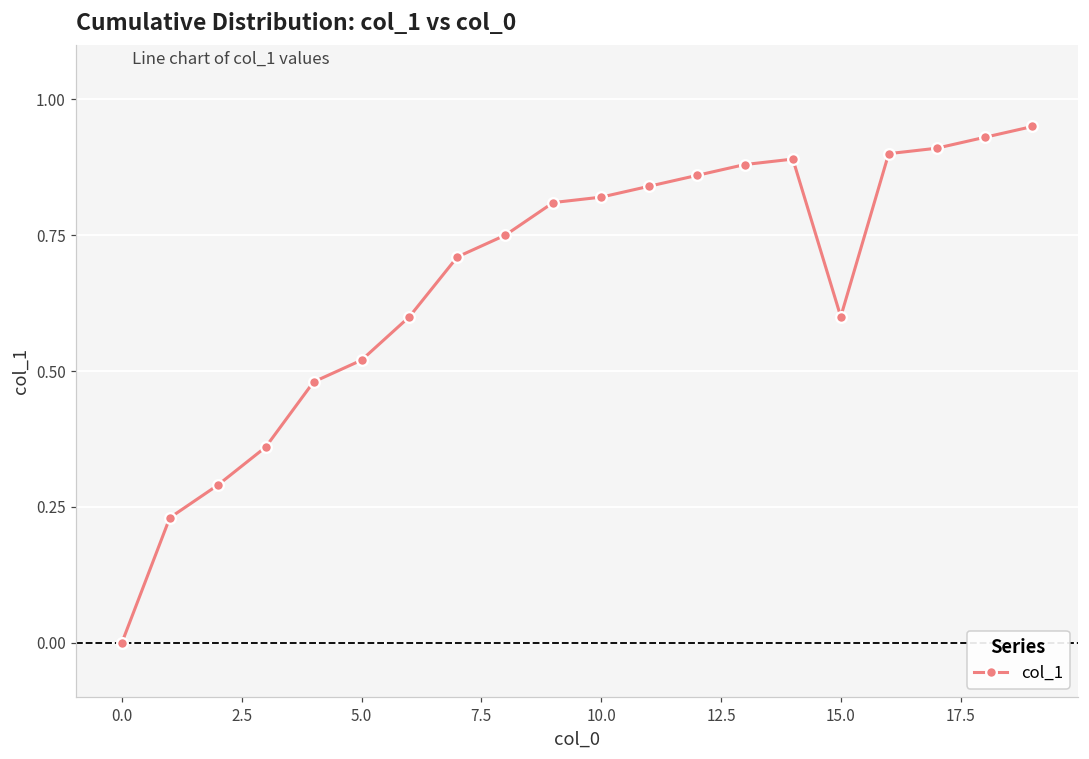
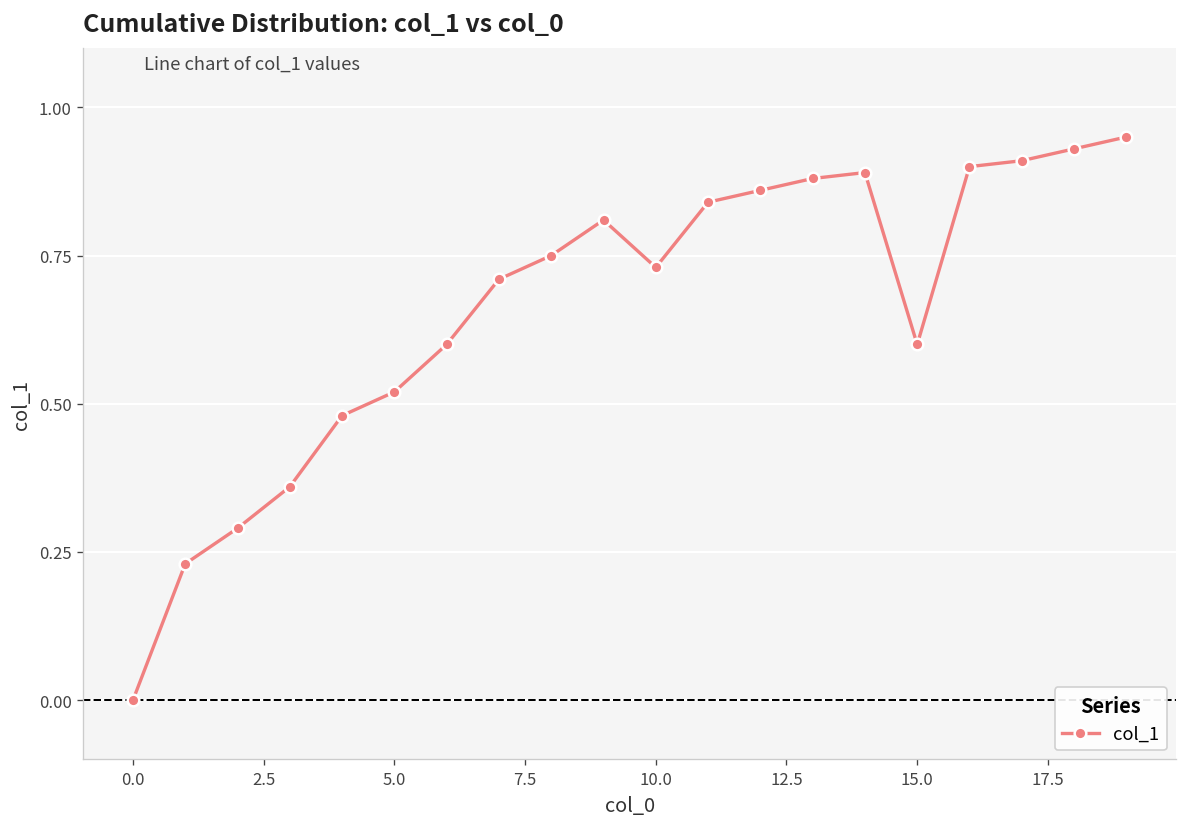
  {
    "0.0": 0.00,
    "5.0": 0.52,
-   "10.0": 0.82,
+   "10.0": 0.73,
    "15.0": 0.60
  }
